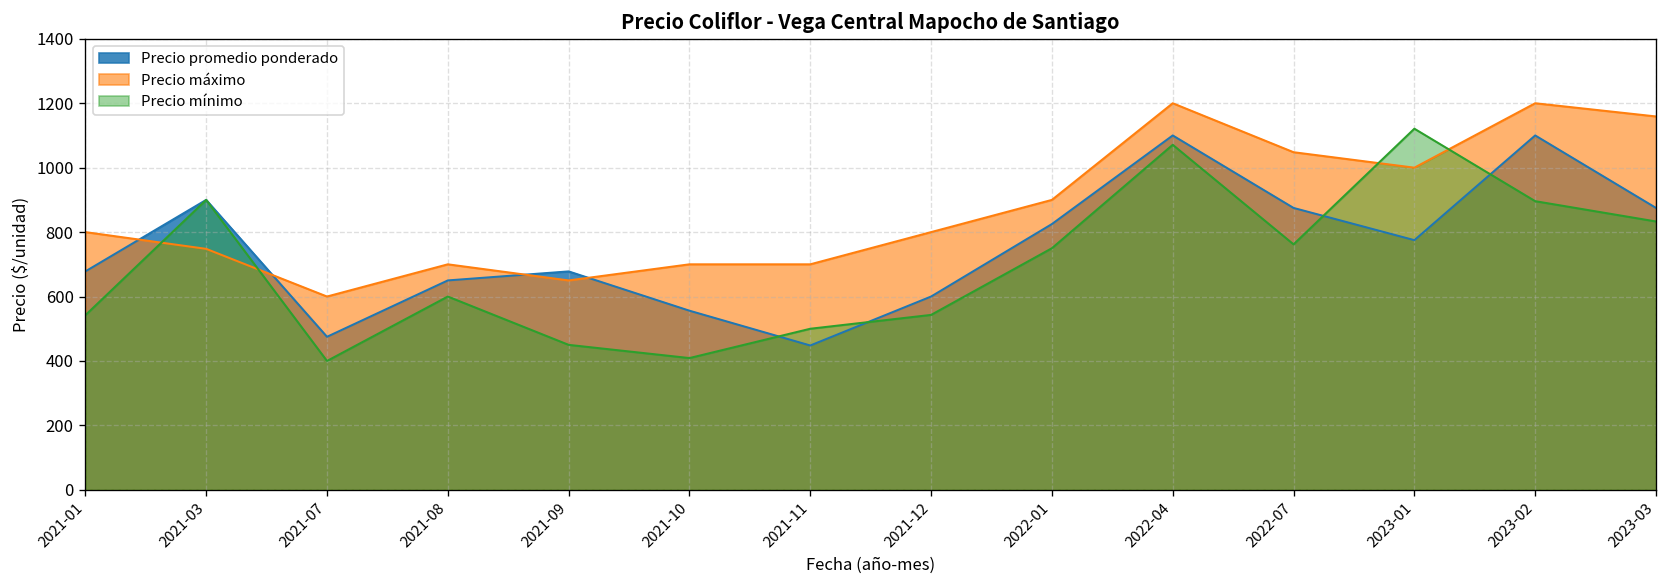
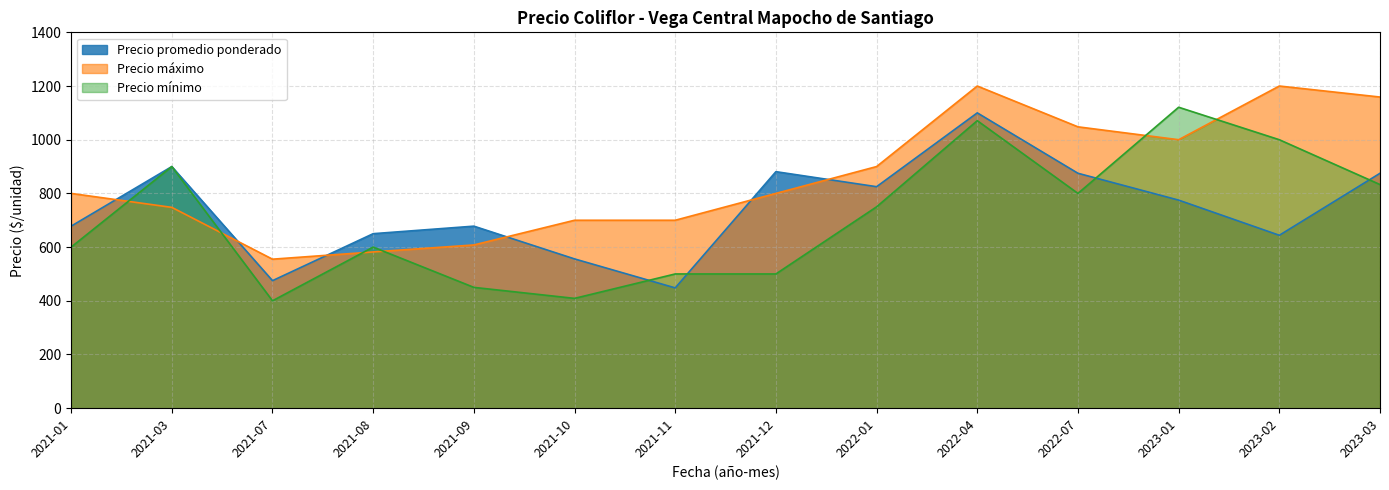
  {
    "Precio promedio ponderado": {
      "2021-01": 680,
      "2021-07": 480,
      "2021-08": 650,
      "2021-09": 680,
      "2021-10": 560,
      "2021-11": 450,
-     "2021-12": 600,
+     "2021-12": 880,
      "2022-01": 830,
      "2022-04": 1100,
      "2022-07": 880,
      "2023-01": 780,
-     "2023-02": 1100,
+     "2023-02": 640,
      "2023-03": 880
    },
    "Precio máximo": {
      "2021-01": 800,
      "2021-03": 750,
-     "2021-07": 600,
-     "2021-08": 700,
-     "2021-09": 650,
+     "2021-07": 560,
+     "2021-08": 580,
+     "2021-09": 610,
      "2021-10": 700,
      "2021-11": 700,
      "2021-12": 800,
      "2022-01": 900,
      "2022-04": 1200,
      "2022-07": 1050,
      "2023-01": 1000,
      "2023-02": 1200,
      "2023-03": 1160
    },
    "Precio mínimo": {
-     "2021-01": 540,
+     "2021-01": 600,
      "2021-07": 400,
      "2021-08": 600,
      "2021-09": 450,
      "2021-10": 410,
      "2021-11": 500,
-     "2021-12": 540,
+     "2021-12": 500,
      "2022-01": 750,
      "2022-04": 1070,
-     "2022-07": 760,
+     "2022-07": 800,
      "2023-01": 1120,
-     "2023-02": 900,
+     "2023-02": 1000,
      "2023-03": 830
    }
  }
